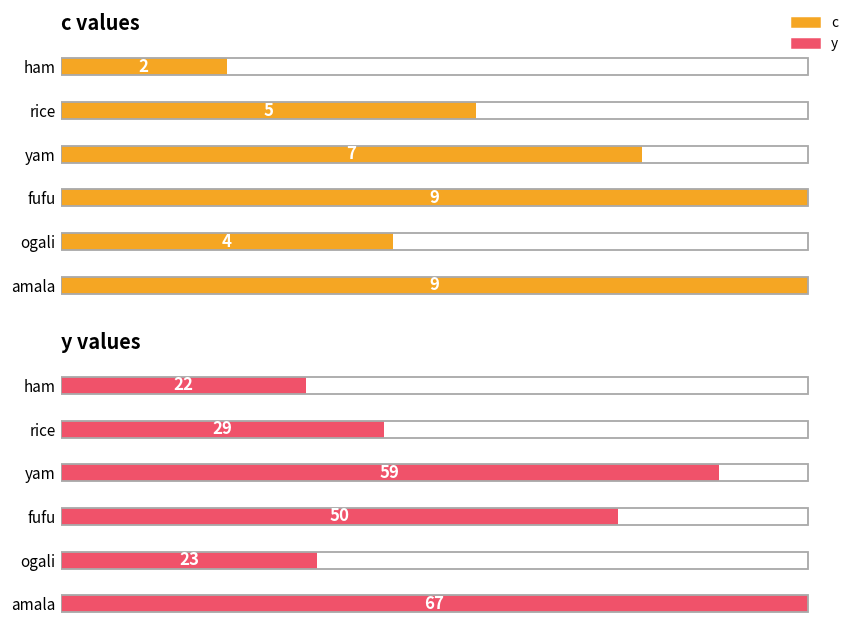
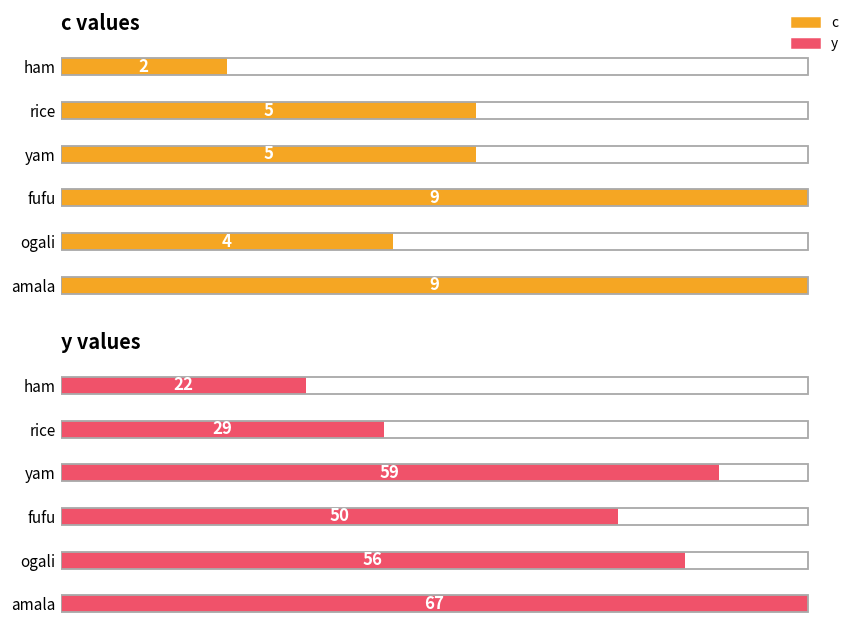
  {
    "c values": {
      "ham": 2,
      "rice": 5,
-     "yam": 7,
+     "yam": 5,
      "fufu": 9,
      "ogali": 4,
      "amala": 9
    },
    "y values": {
      "ham": 22,
      "rice": 29,
      "yam": 59,
      "fufu": 50,
-     "ogali": 23,
+     "ogali": 56,
      "amala": 67
    }
  }
